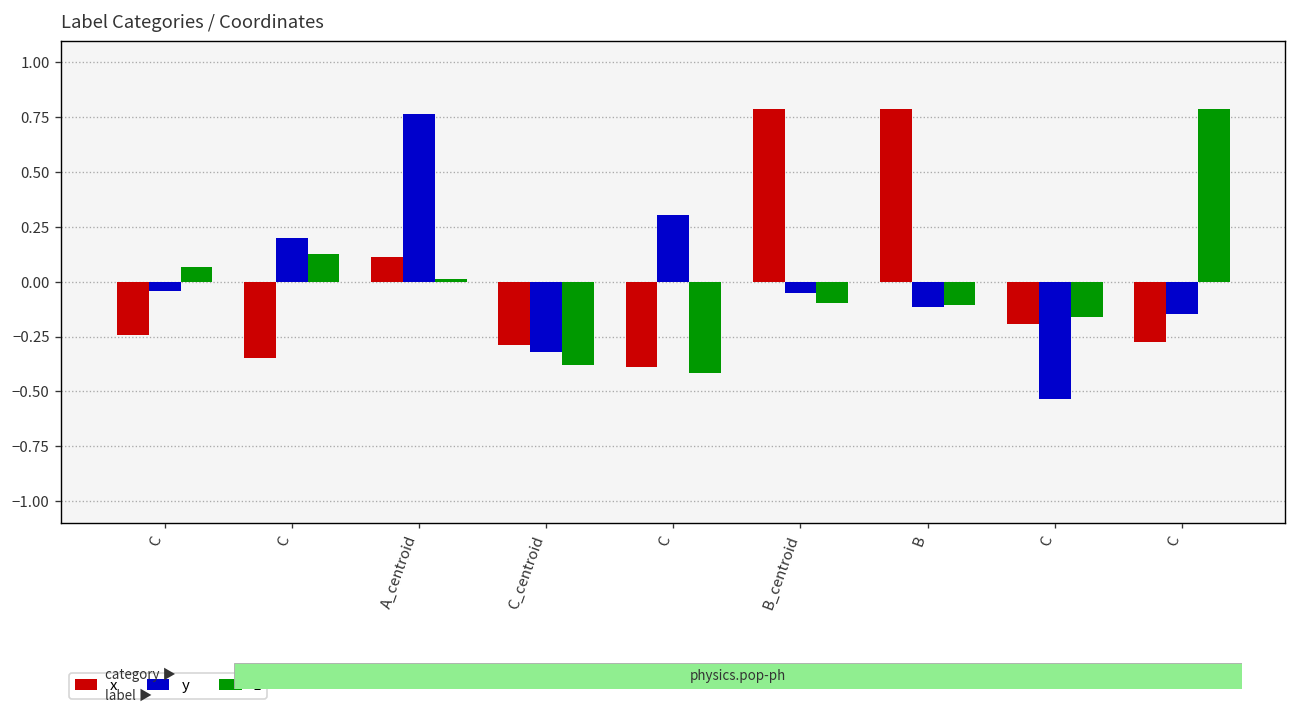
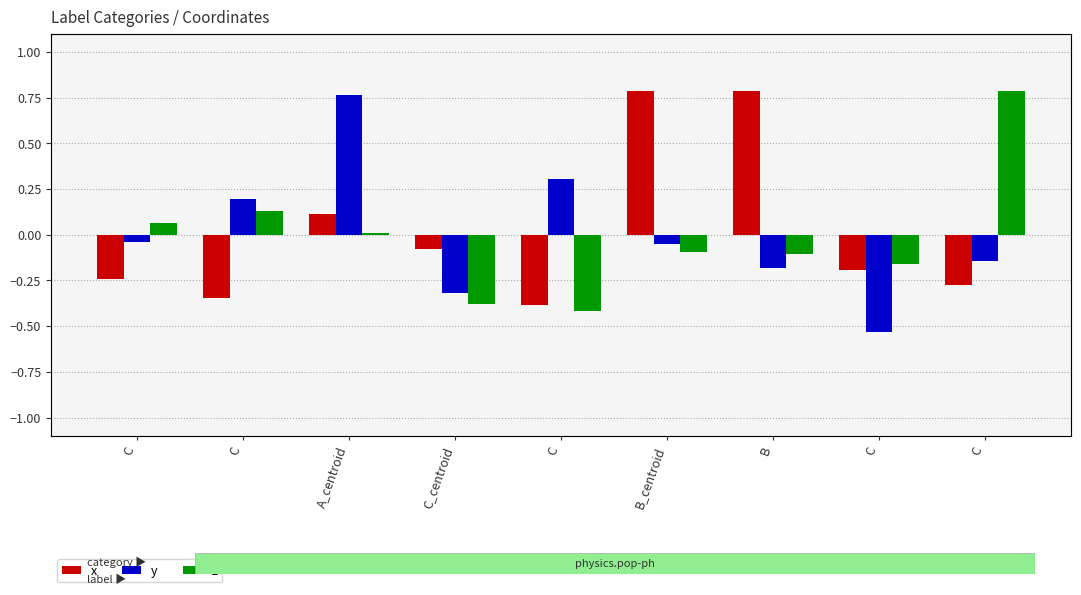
  {
    "x": {
      "A_centroid": 0.11,
-     "C_centroid": -0.29,
+     "C_centroid": -0.08,
      "B_centroid": 0.79,
      "B": 0.79
    },
    "y": {
      "A_centroid": 0.77,
      "C_centroid": -0.32,
      "B_centroid": -0.05,
-     "B": -0.11
+     "B": -0.18
    },
    "z": {
      "C_centroid": -0.38,
      "B_centroid": -0.10,
      "B": -0.11
    }
  }
